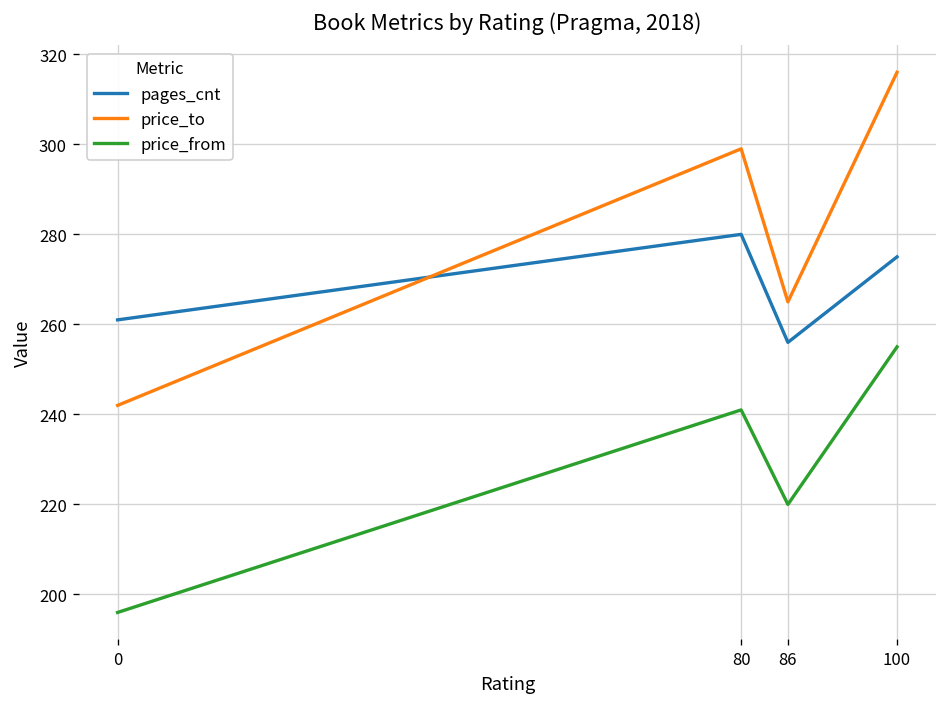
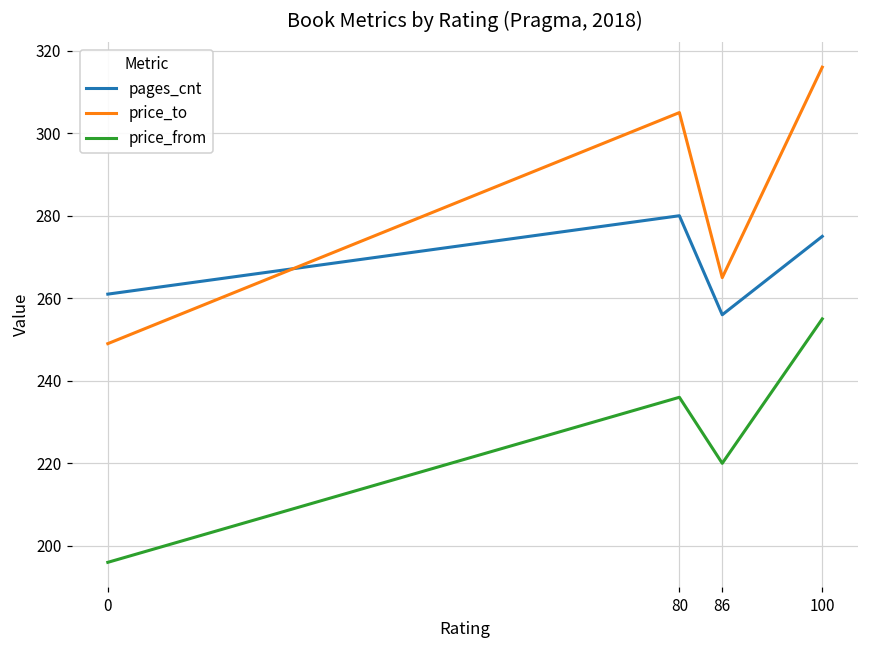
  {
    "pages_cnt": {
      "0": 261,
      "80": 280,
      "86": 256,
      "100": 275
    },
    "price_to": {
-     "0": 242,
-     "80": 299,
+     "0": 249,
+     "80": 305,
      "86": 265,
      "100": 316
    },
    "price_from": {
      "0": 196,
-     "80": 241,
+     "80": 236,
      "86": 220,
      "100": 255
    }
  }
